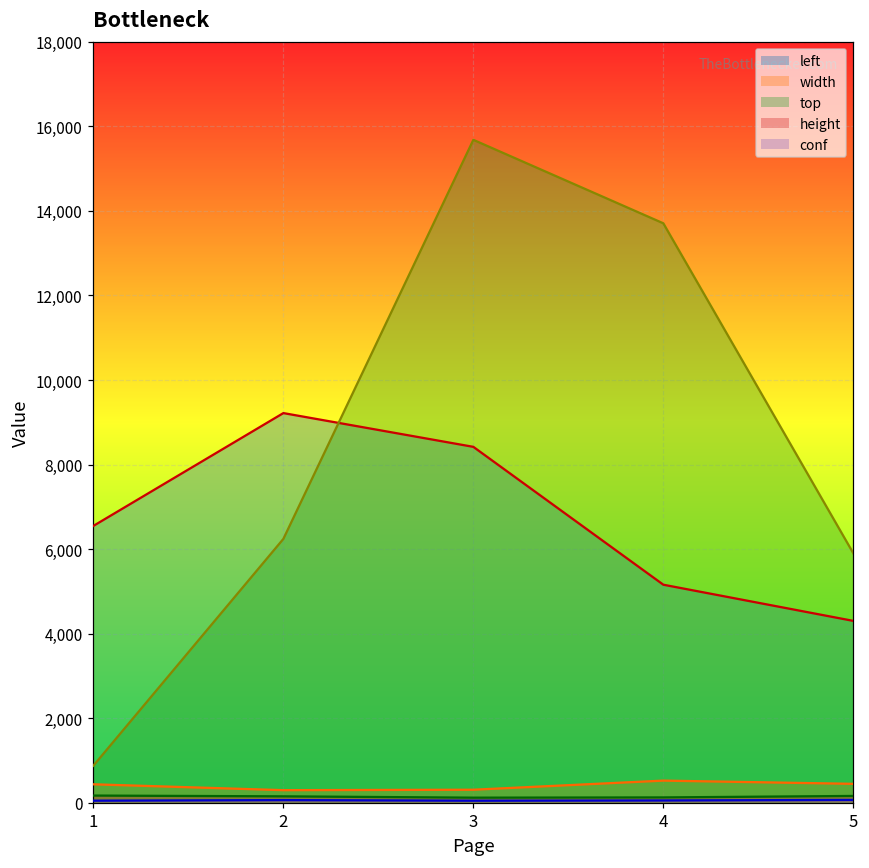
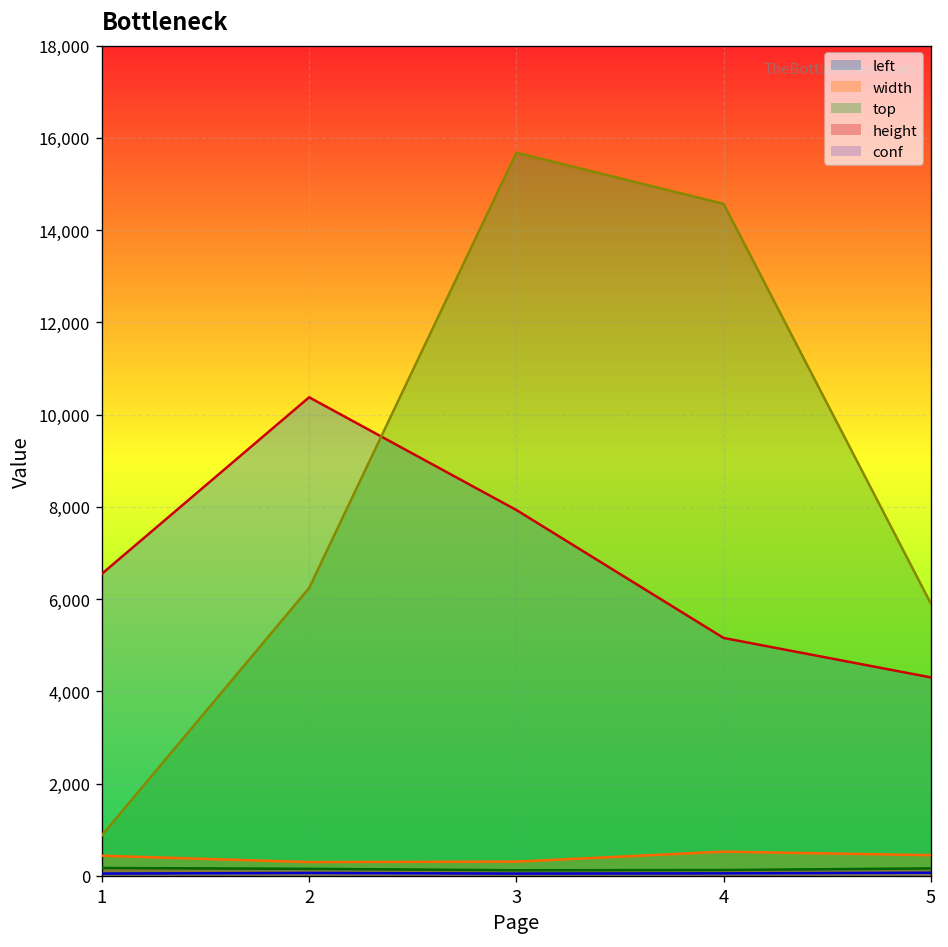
  {
    "left": {
      "1": "6,500",
-     "2": "9,200",
-     "3": "8,400",
+     "2": "10,400",
+     "3": "7,900",
      "4": "5,200",
      "5": "4,300"
    },
    "top": {
      "1": "900",
      "2": "6,200",
      "3": "15,700",
-     "4": "13,700",
+     "4": "14,600",
      "5": "5,900"
    },
    "conf": {
      "1": "100",
      "2": "100",
      "3": "0",
      "4": "100",
      "5": "100"
    }
  }
